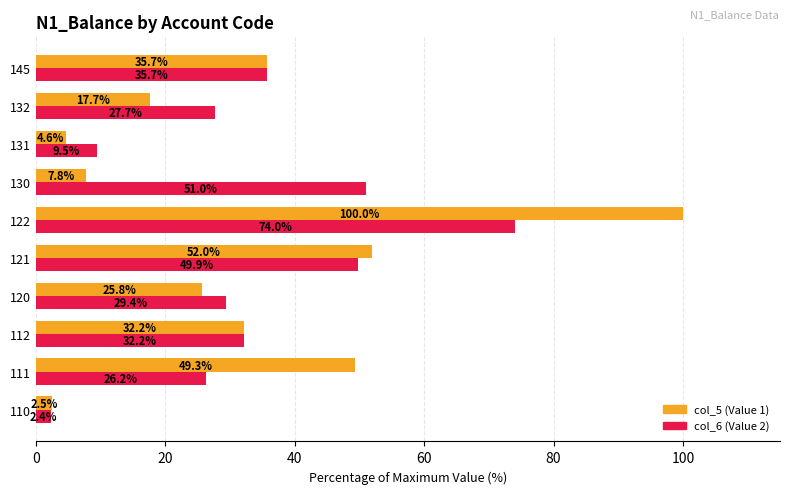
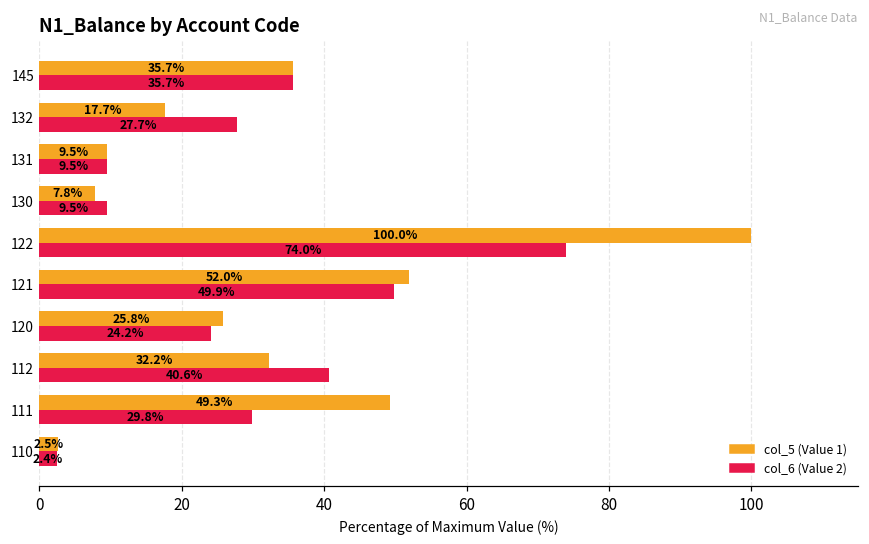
  {
    "col_5 (Value 1)": {
      "145": "35.7%",
      "132": "17.7%",
-     "131": "4.6%",
+     "131": "9.5%",
      "130": "7.8%",
      "122": "100.0%",
      "121": "52.0%",
      "120": "25.8%",
      "112": "32.2%",
      "111": "49.3%",
      "110": "2.5%"
    },
    "col_6 (Value 2)": {
      "145": "35.7%",
      "132": "27.7%",
      "131": "9.5%",
-     "130": "51.0%",
+     "130": "9.5%",
      "122": "74.0%",
      "121": "49.9%",
-     "120": "29.4%",
-     "112": "32.2%",
-     "111": "26.2%",
+     "120": "24.2%",
+     "112": "40.6%",
+     "111": "29.8%",
      "110": "2.4%"
    }
  }
